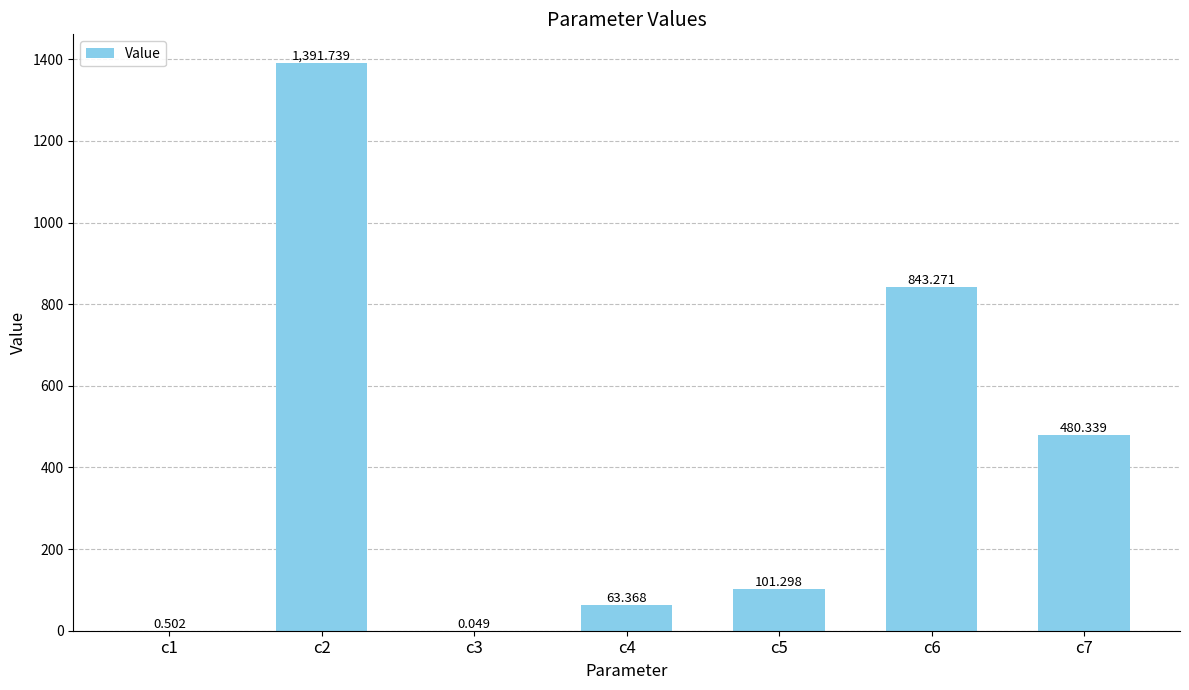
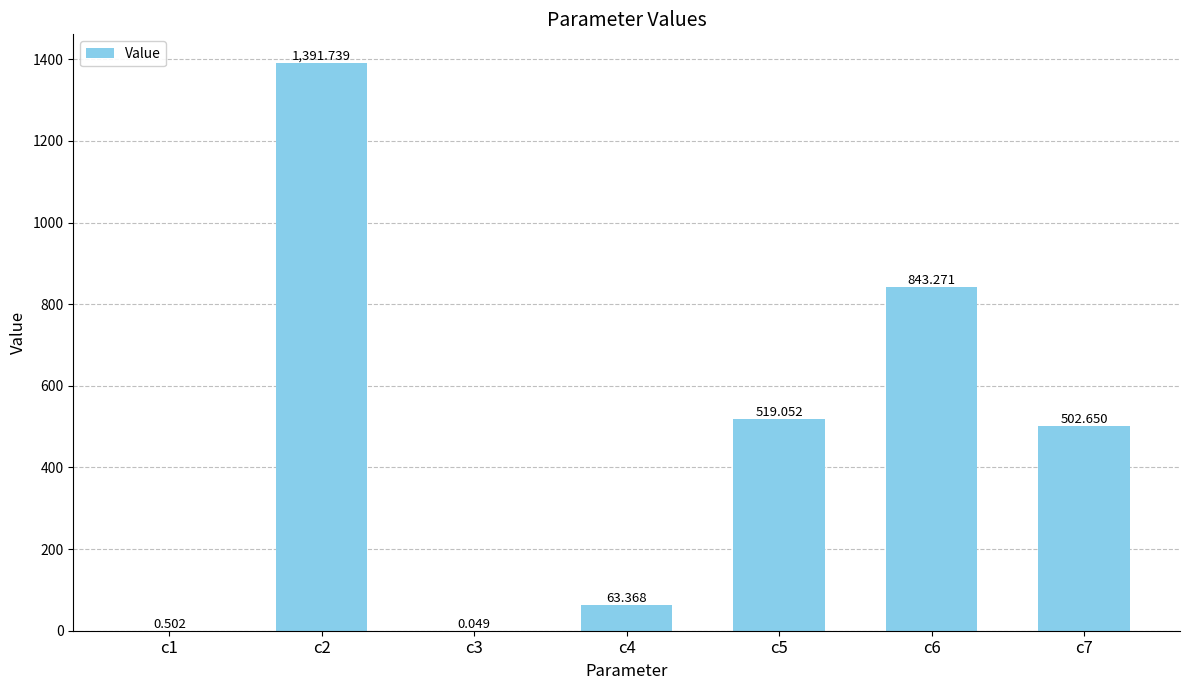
  {
    "c1": "0.502",
    "c2": "1,391.739",
    "c3": "0.049",
    "c4": "63.368",
-   "c5": "101.298",
+   "c5": "519.052",
    "c6": "843.271",
-   "c7": "480.339"
+   "c7": "502.650"
  }
